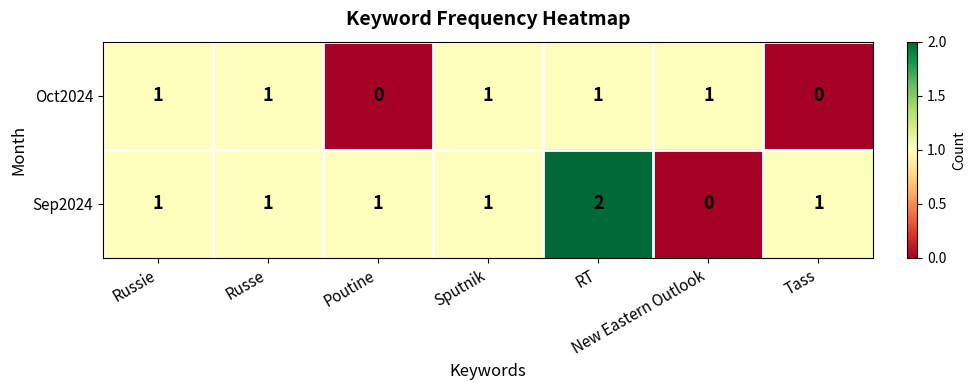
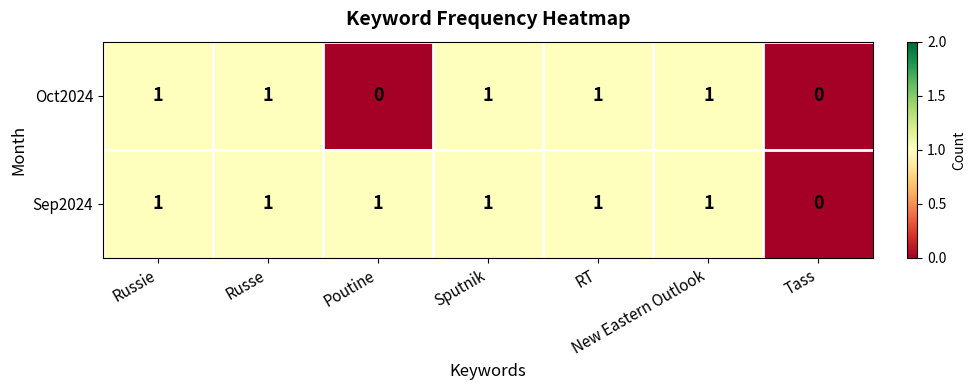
  {
    "Oct2024": {
      "Russie": 1,
      "Russe": 1,
      "Poutine": 0,
      "Sputnik": 1,
      "RT": 1,
      "New Eastern Outlook": 1,
      "Tass": 0
    },
    "Sep2024": {
      "Russie": 1,
      "Russe": 1,
      "Poutine": 1,
      "Sputnik": 1,
-     "RT": 2,
-     "New Eastern Outlook": 0,
-     "Tass": 1
+     "RT": 1,
+     "New Eastern Outlook": 1,
+     "Tass": 0
    }
  }
